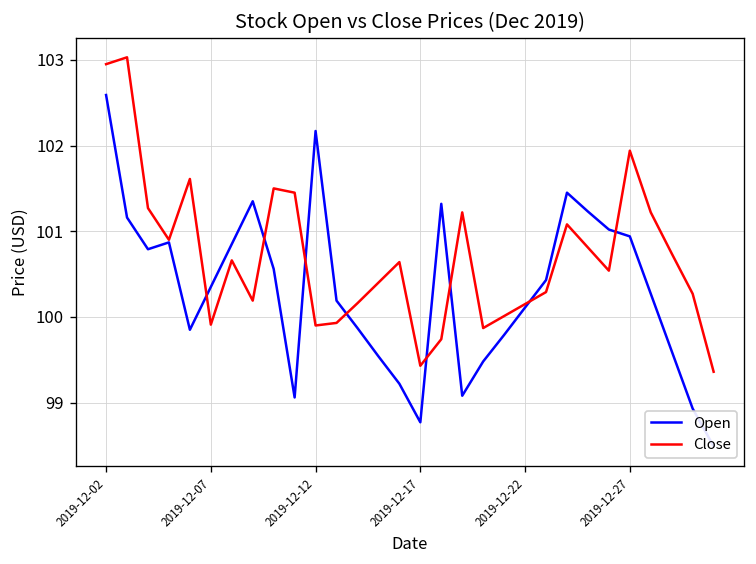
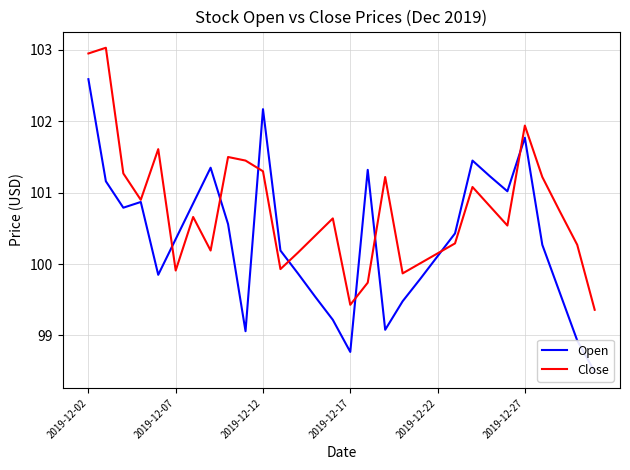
  {
    "Open": {
      "2019-12-02": 102.6,
      "2019-12-07": 100.4,
      "2019-12-12": 102.2,
      "2019-12-17": 98.8,
      "2019-12-22": 100.1,
-     "2019-12-27": 100.9
+     "2019-12-27": 101.8
    },
    "Close": {
      "2019-12-02": 103.0,
      "2019-12-07": 99.9,
-     "2019-12-12": 99.9,
+     "2019-12-12": 101.3,
      "2019-12-17": 99.4,
      "2019-12-22": 100.2,
      "2019-12-27": 101.9
    }
  }
